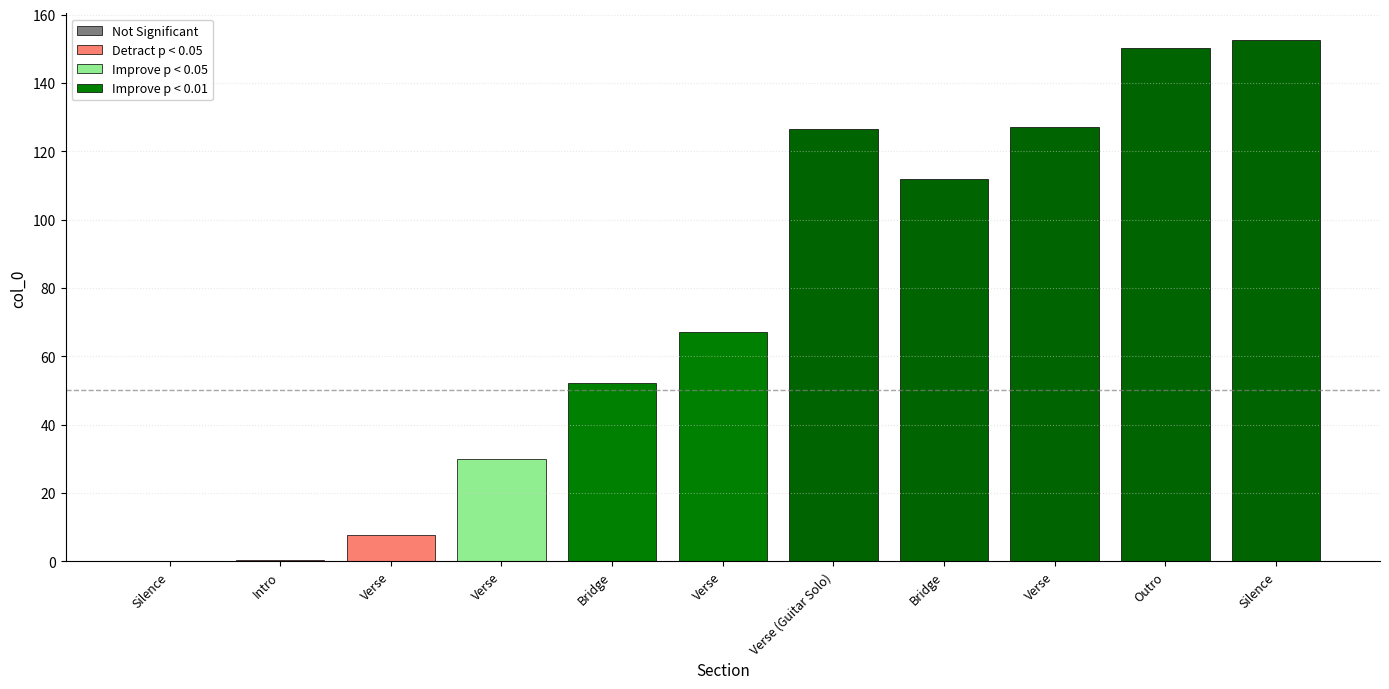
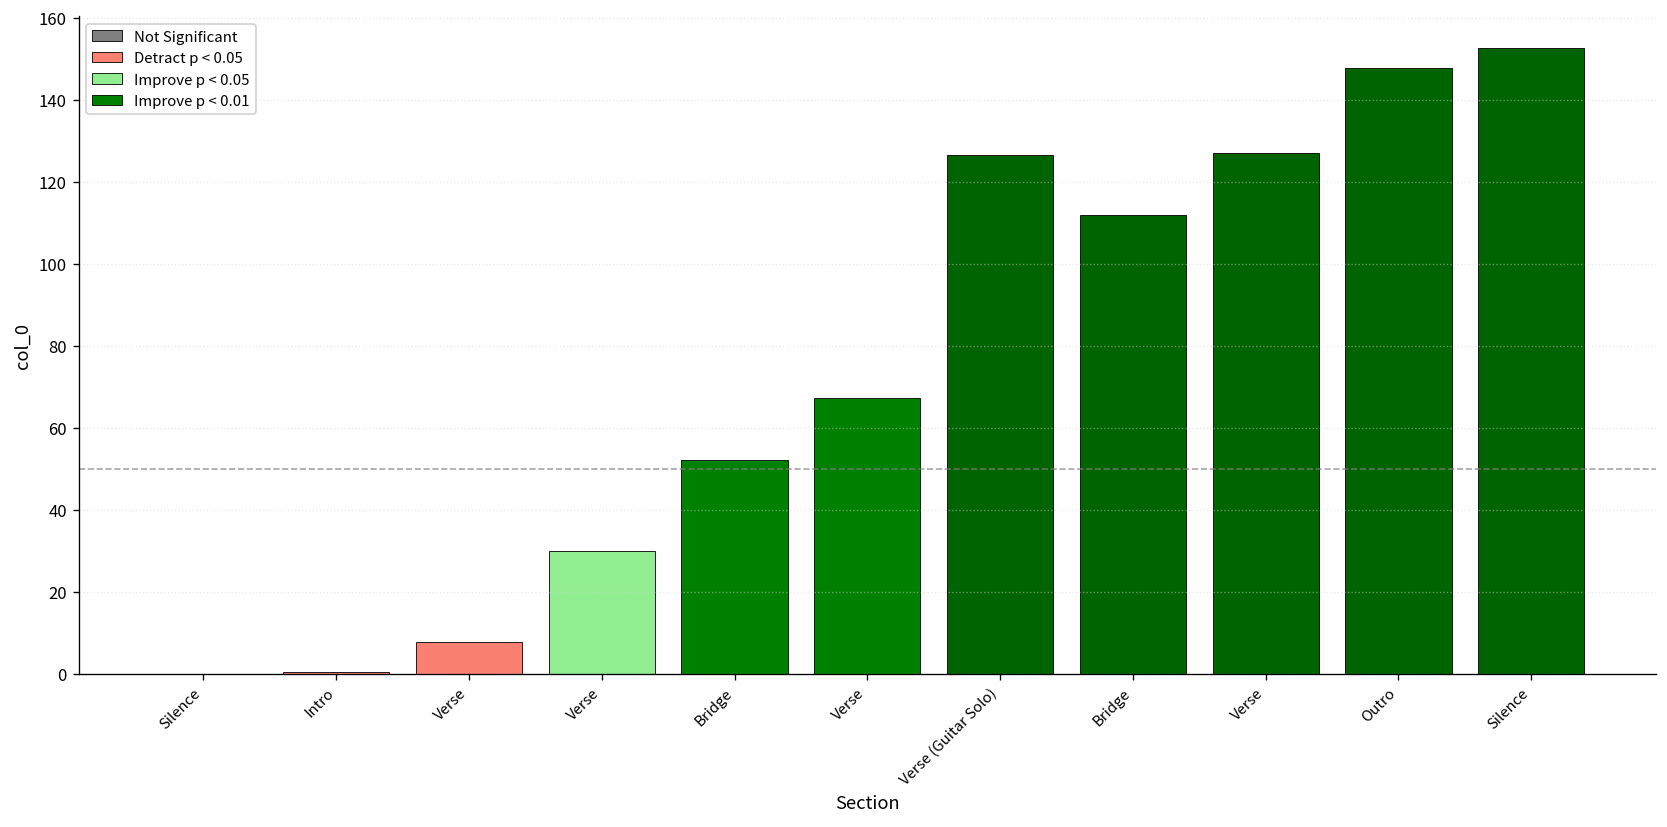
  {
    "Verse (Guitar Solo)": 126,
-   "Outro": 150
+   "Outro": 148
  }
